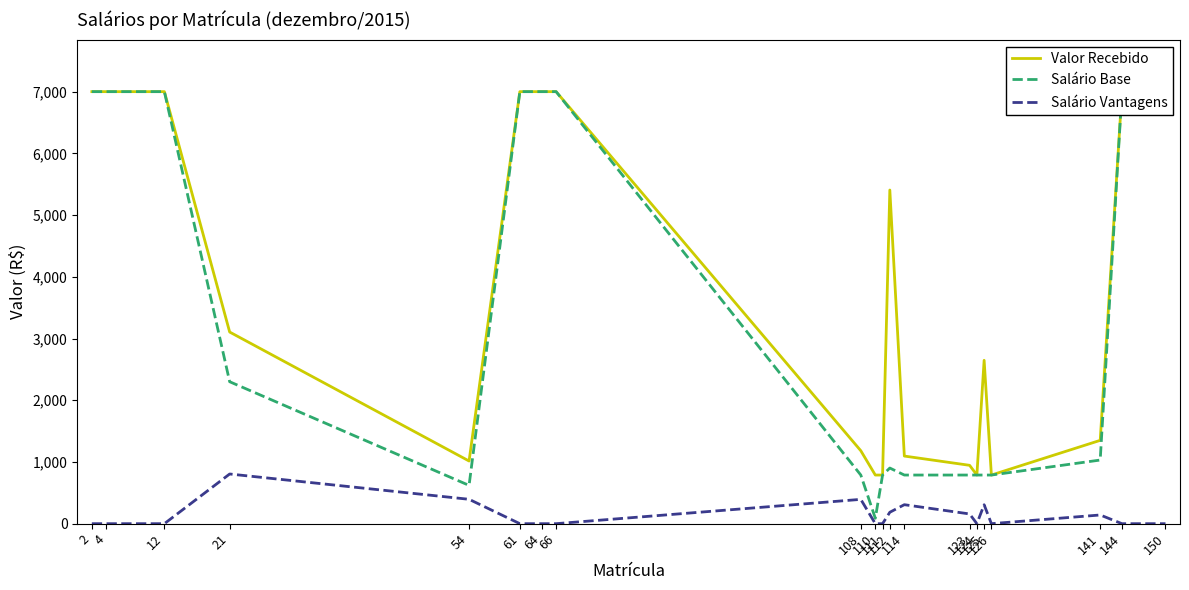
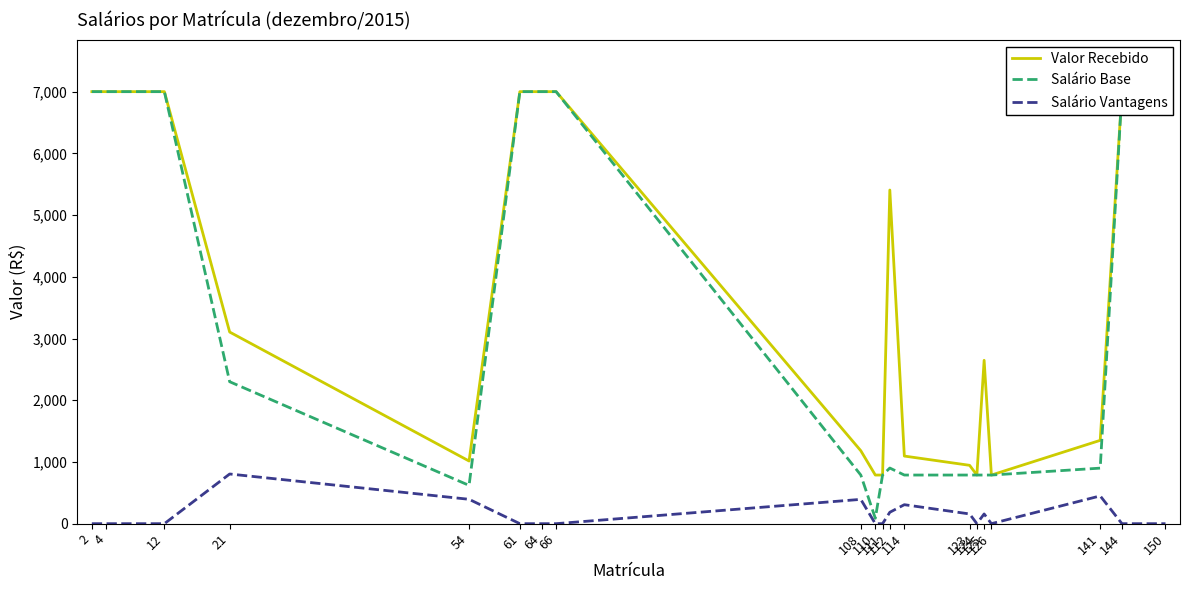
  {
    "Valor Recebido": {
      "21": "3,100",
      "54": "1,000",
      "108": "1,200",
      "110": "800",
      "112": "5,400",
      "114": "1,100",
      "123": "900",
      "125": "2,600",
      "141": "1,400"
    },
    "Salário Base": {
      "21": "2,300",
      "54": "600",
      "108": "800",
      "110": "100",
      "112": "900",
      "114": "800",
      "123": "800",
      "125": "800",
-     "141": "1,000"
+     "141": "900"
    },
    "Salário Vantagens": {
      "2": "0",
      "4": "0",
      "12": "0",
      "21": "800",
      "54": "400",
      "61": "0",
      "64": "0",
      "66": "0",
      "108": "400",
      "110": "0",
      "111": "0",
      "112": "200",
      "114": "300",
      "123": "200",
      "124": "0",
-     "125": "300",
+     "125": "200",
      "126": "0",
-     "141": "100",
+     "141": "500",
      "144": "0",
      "150": "0"
    }
  }
